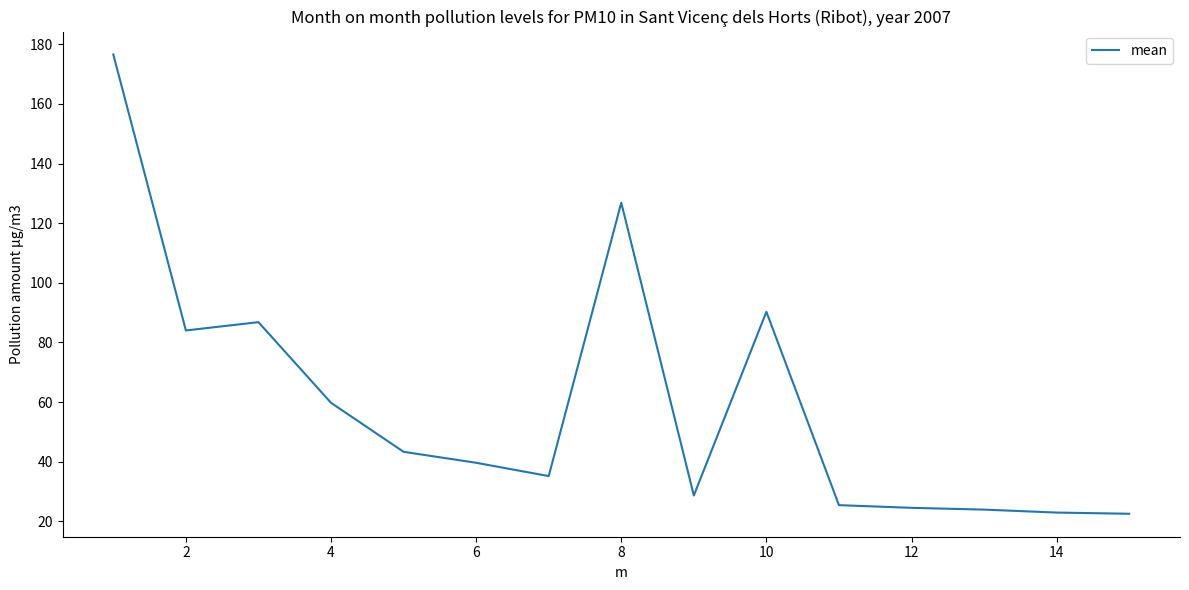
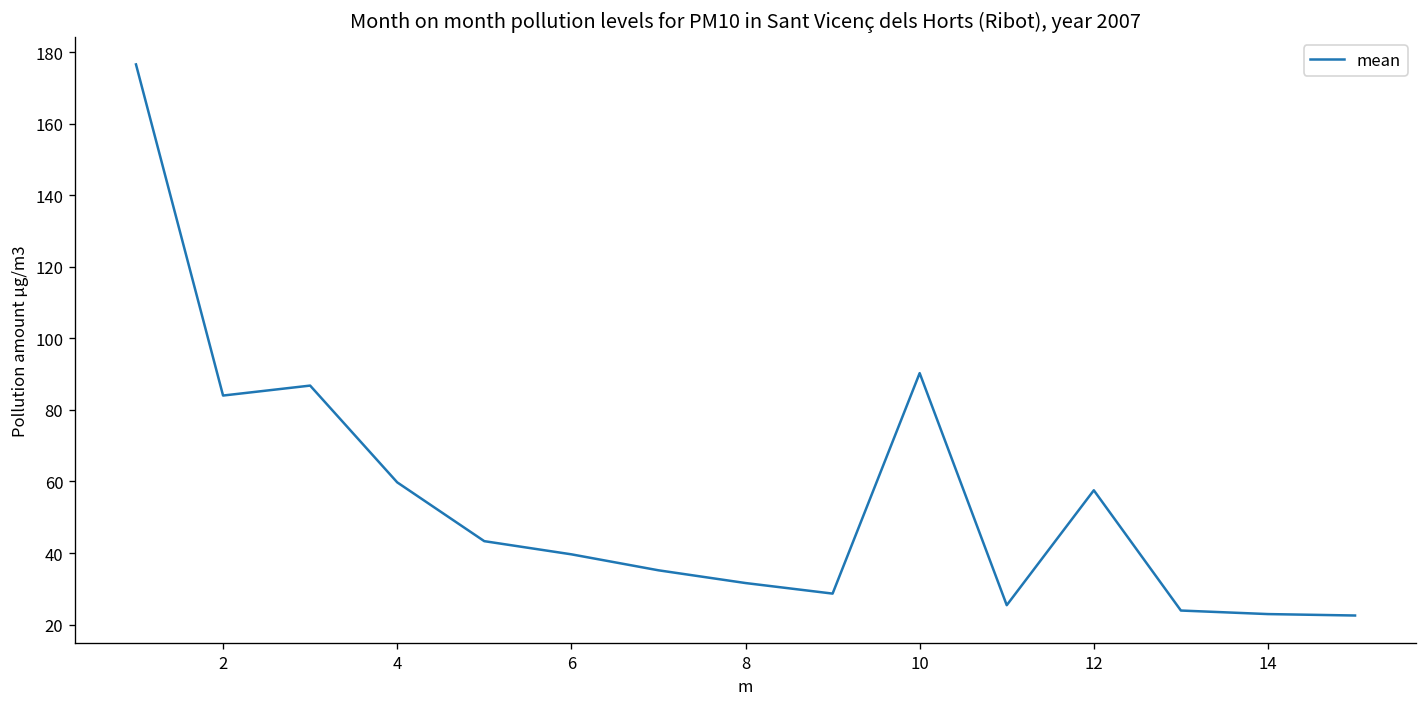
  {
    "2": 84,
    "4": 60,
    "6": 40,
-   "8": 127,
+   "8": 32,
    "10": 90,
-   "12": 25,
+   "12": 58,
    "14": 23
  }
